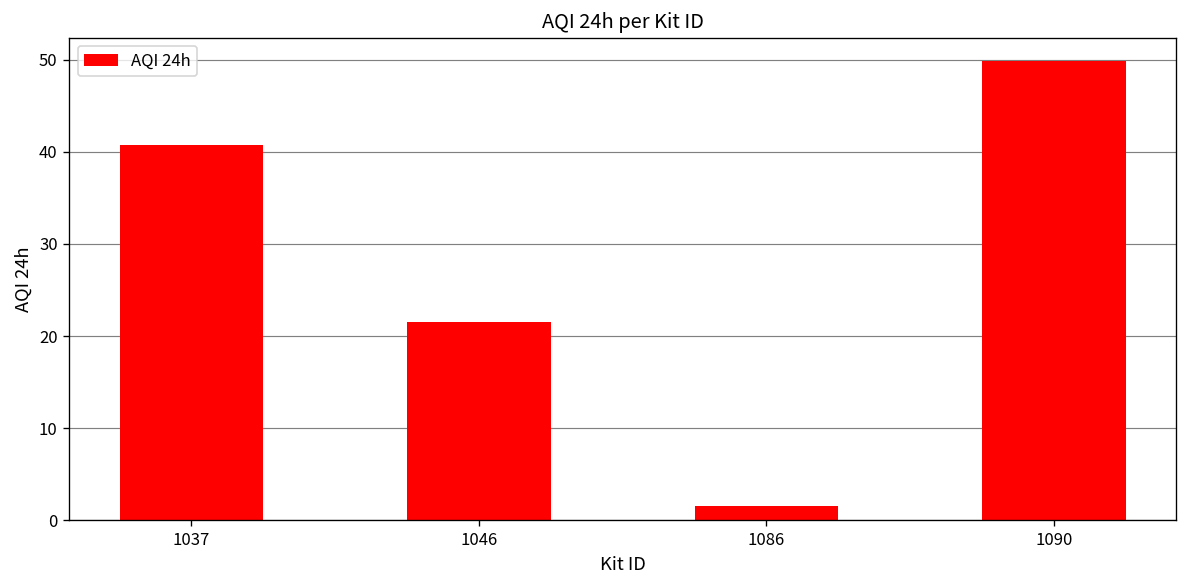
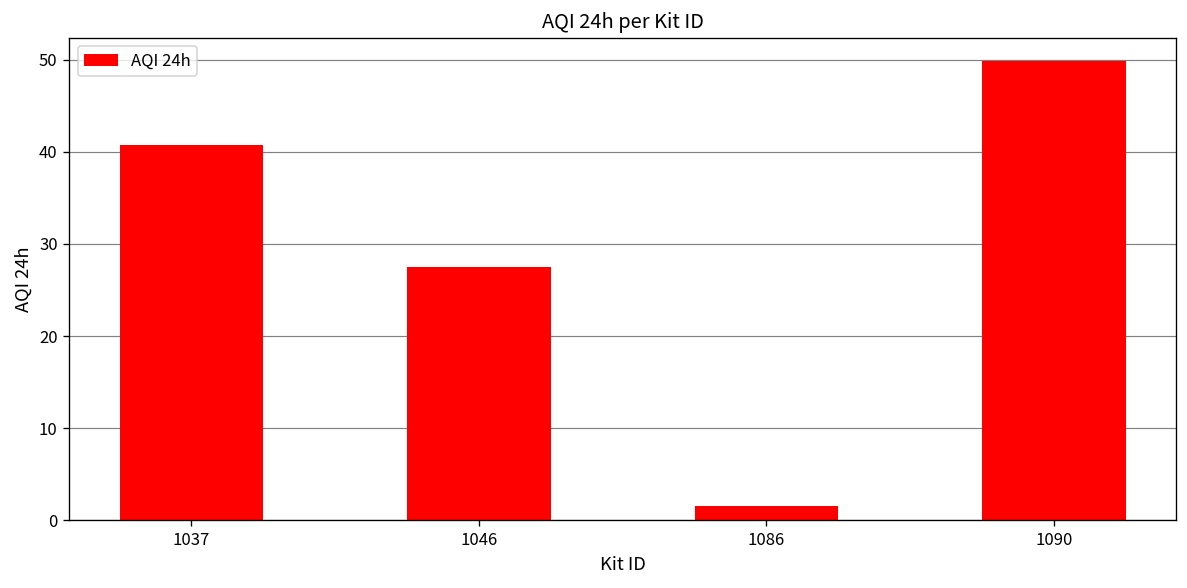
  {
    "1037": 41,
-   "1046": 21,
+   "1046": 27,
    "1086": 2,
    "1090": 50
  }
